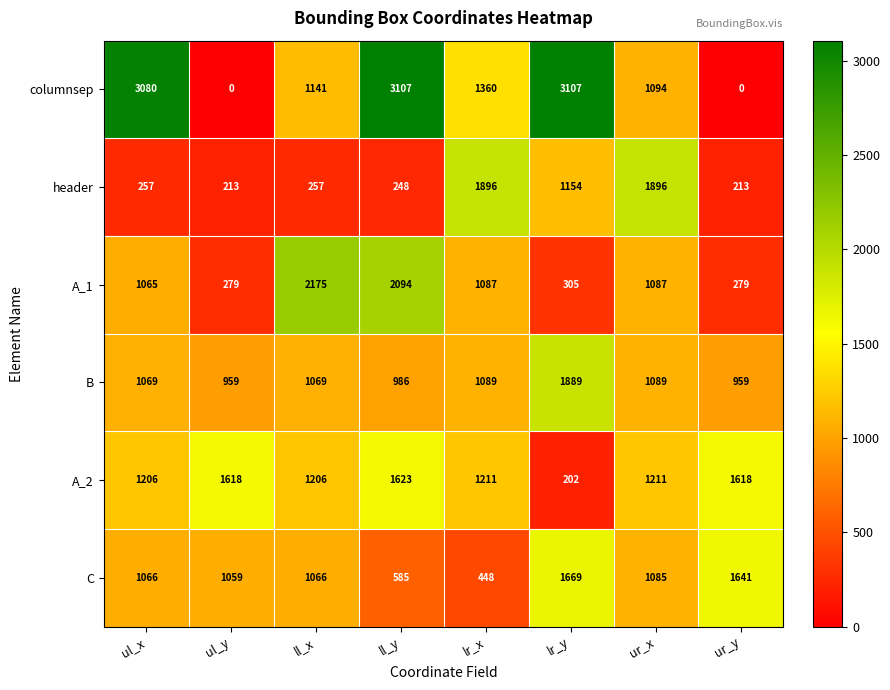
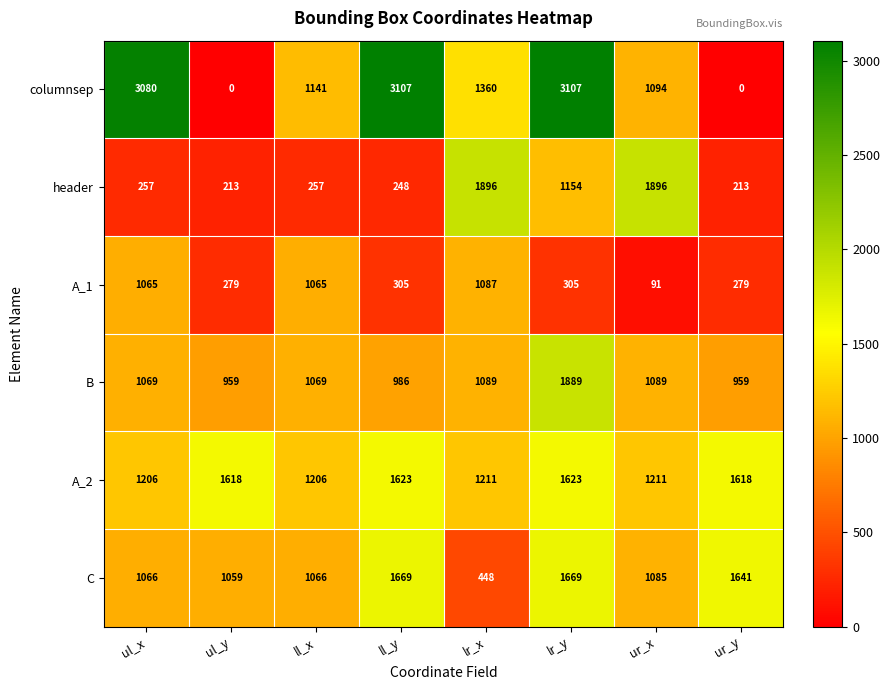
  {
    "columnsep": {
      "ul_x": 3080,
      "ul_y": 0,
      "ll_x": 1141,
      "ll_y": 3107,
      "lr_x": 1360,
      "lr_y": 3107,
      "ur_x": 1094,
      "ur_y": 0
    },
    "header": {
      "ul_x": 257,
      "ul_y": 213,
      "ll_x": 257,
      "ll_y": 248,
      "lr_x": 1896,
      "lr_y": 1154,
      "ur_x": 1896,
      "ur_y": 213
    },
    "A_1": {
      "ul_x": 1065,
      "ul_y": 279,
-     "ll_x": 2175,
-     "ll_y": 2094,
+     "ll_x": 1065,
+     "ll_y": 305,
      "lr_x": 1087,
      "lr_y": 305,
-     "ur_x": 1087,
+     "ur_x": 91,
      "ur_y": 279
    },
    "B": {
      "ul_x": 1069,
      "ul_y": 959,
      "ll_x": 1069,
      "ll_y": 986,
      "lr_x": 1089,
      "lr_y": 1889,
      "ur_x": 1089,
      "ur_y": 959
    },
    "A_2": {
      "ul_x": 1206,
      "ul_y": 1618,
      "ll_x": 1206,
      "ll_y": 1623,
      "lr_x": 1211,
-     "lr_y": 202,
+     "lr_y": 1623,
      "ur_x": 1211,
      "ur_y": 1618
    },
    "C": {
      "ul_x": 1066,
      "ul_y": 1059,
      "ll_x": 1066,
-     "ll_y": 585,
+     "ll_y": 1669,
      "lr_x": 448,
      "lr_y": 1669,
      "ur_x": 1085,
      "ur_y": 1641
    }
  }
